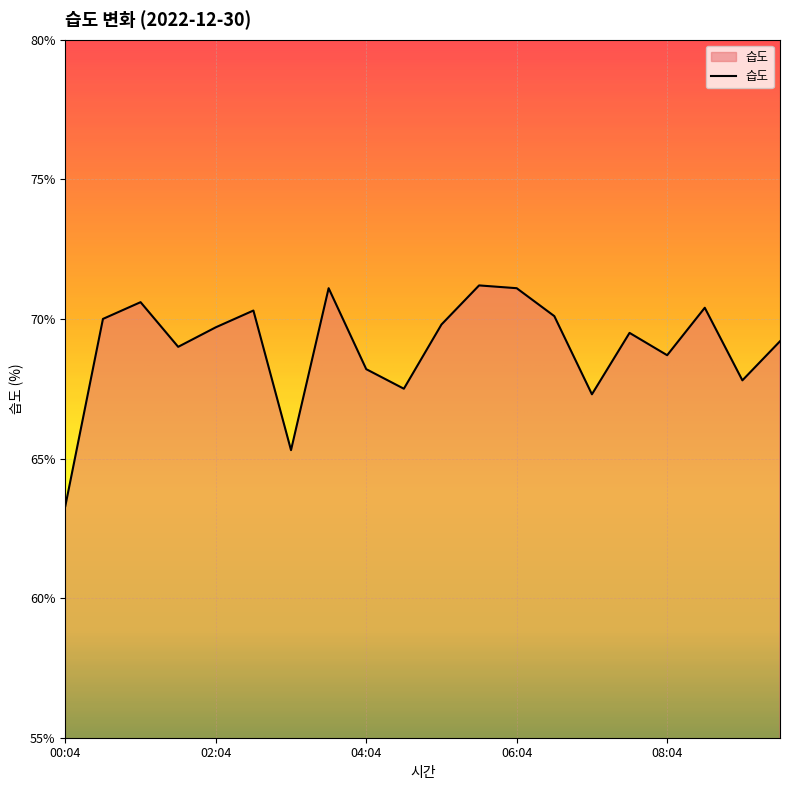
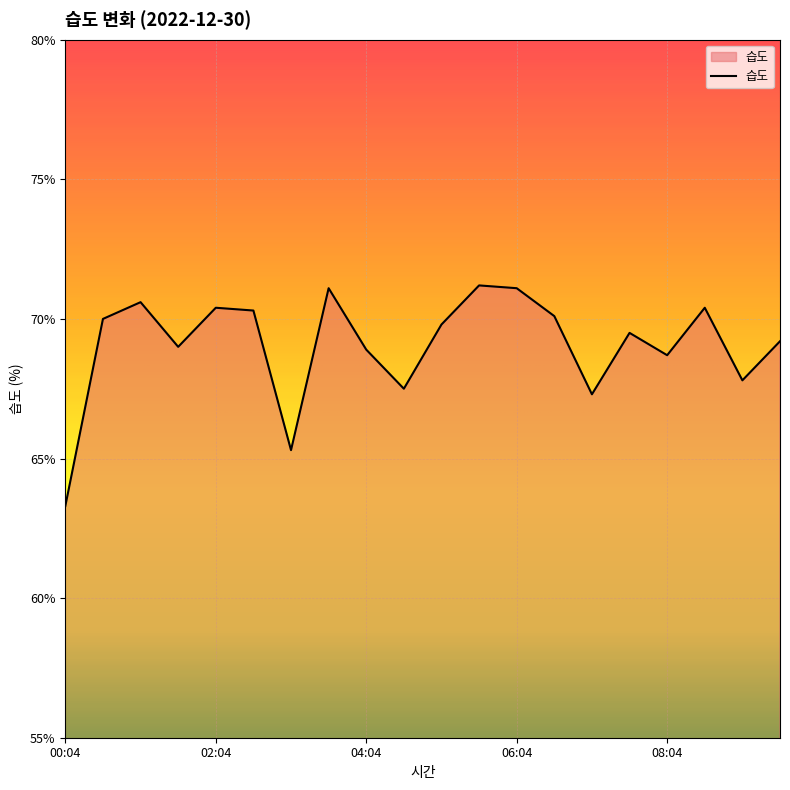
  {
    "00:04": "63.3%",
-   "02:04": "69.7%",
-   "04:04": "68.2%",
+   "02:04": "70.4%",
+   "04:04": "68.9%",
    "06:04": "71.1%",
    "08:04": "68.7%"
  }
